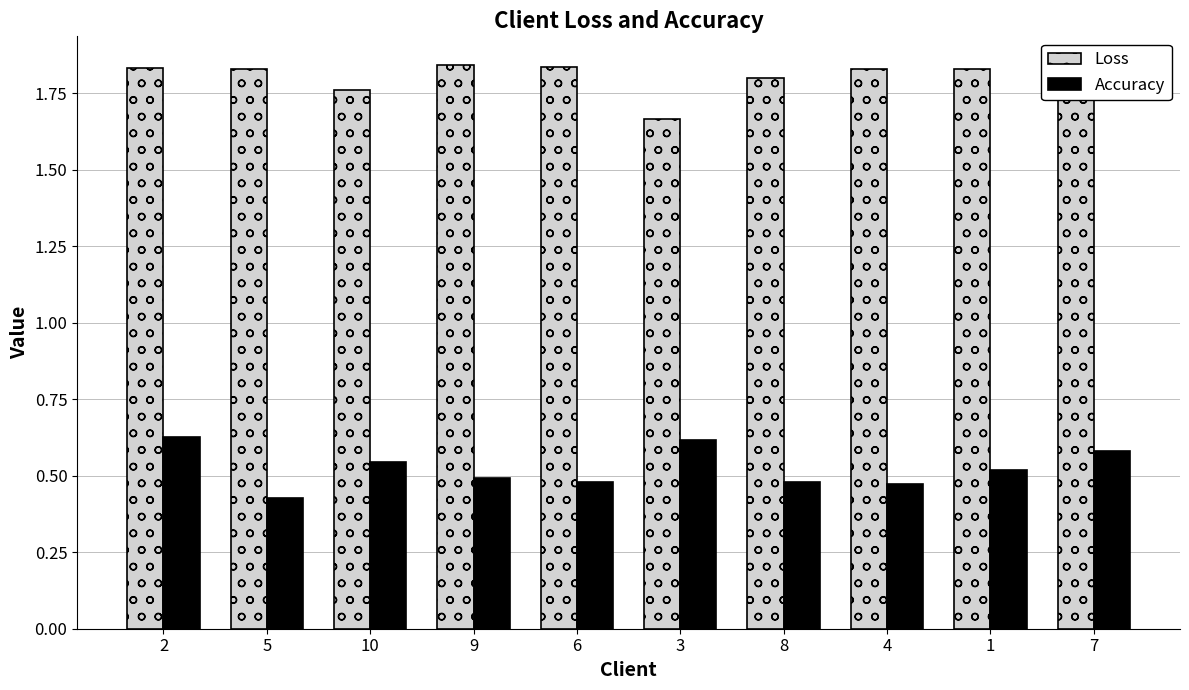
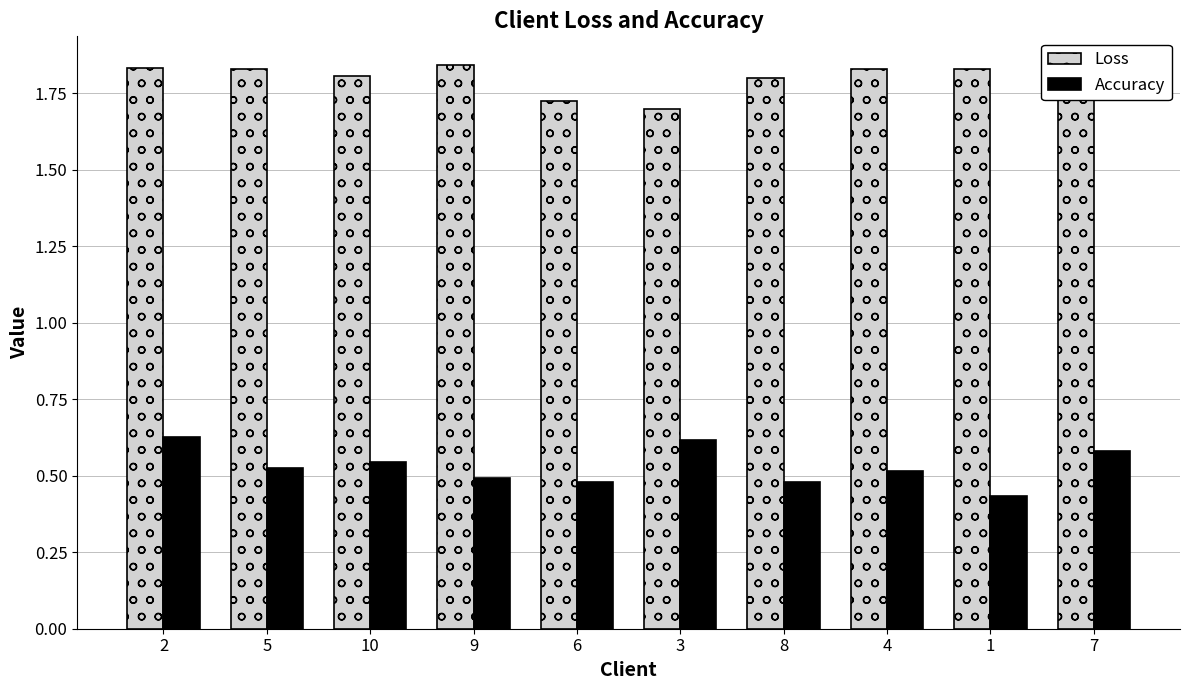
  {
    "Loss": {
      "2": 1.83,
      "5": 1.83,
-     "10": 1.76,
+     "10": 1.80,
      "9": 1.84,
-     "6": 1.83,
-     "3": 1.66,
+     "6": 1.72,
+     "3": 1.70,
      "8": 1.80,
      "4": 1.83,
      "1": 1.83
    },
    "Accuracy": {
      "2": 0.63,
-     "5": 0.43,
+     "5": 0.52,
      "10": 0.54,
      "9": 0.49,
      "6": 0.48,
      "3": 0.62,
      "8": 0.48,
-     "4": 0.47,
-     "1": 0.52,
+     "4": 0.52,
+     "1": 0.43,
      "7": 0.58
    }
  }
